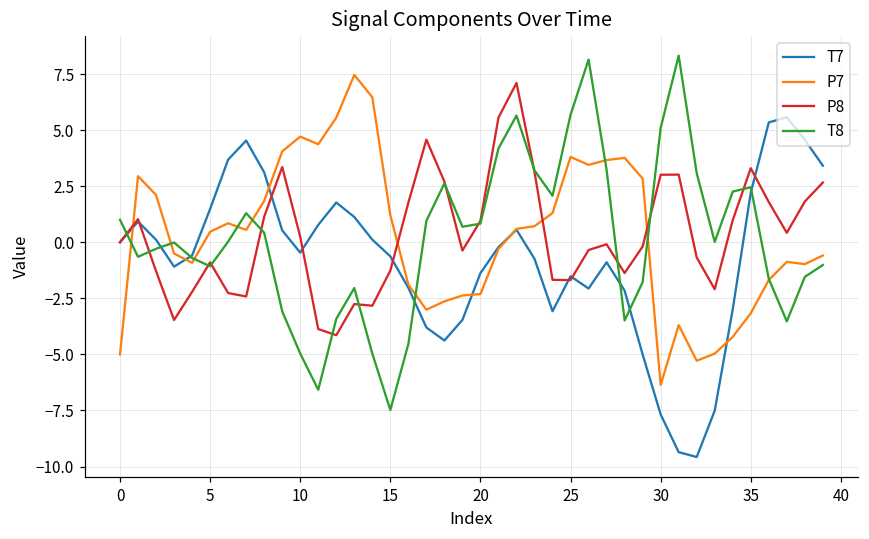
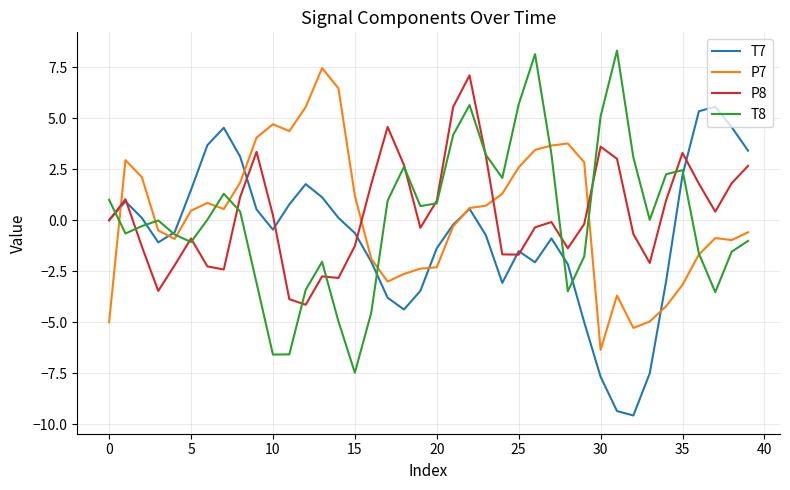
  {
    "T7": {
      "5": 1.5,
      "10": -0.5,
      "15": -0.6,
      "20": -1.4,
      "25": -1.5,
      "30": -7.7,
      "35": 2.2
    },
    "P7": {
      "0": -5.0,
      "5": 0.5,
      "10": 4.7,
      "15": 1.2,
      "20": -2.3,
-     "25": 3.8,
+     "25": 2.6,
      "30": -6.4,
      "35": -3.2
    },
    "P8": {
      "5": -0.9,
      "10": 0.2,
      "15": -1.3,
      "25": -1.7,
-     "30": 3.0,
+     "30": 3.6,
      "35": 3.3
    },
    "T8": {
      "0": 1.0,
      "5": -1.1,
-     "10": -5.0,
+     "10": -6.6,
      "15": -7.5,
      "25": 5.7,
      "30": 5.1,
      "35": 2.5
    }
  }
